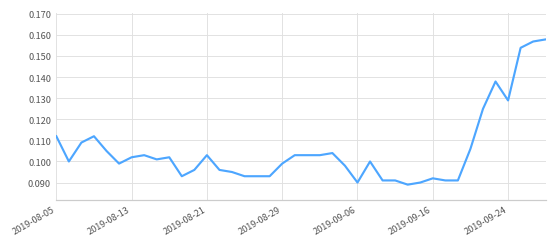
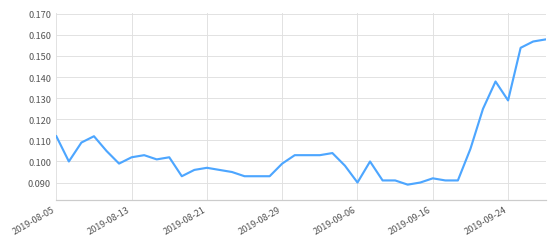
  {
    "2019-08-05": 0.112,
    "2019-08-13": 0.102,
-   "2019-08-21": 0.103,
+   "2019-08-21": 0.097,
    "2019-08-29": 0.099,
    "2019-09-06": 0.090,
    "2019-09-16": 0.092,
    "2019-09-24": 0.129
  }
